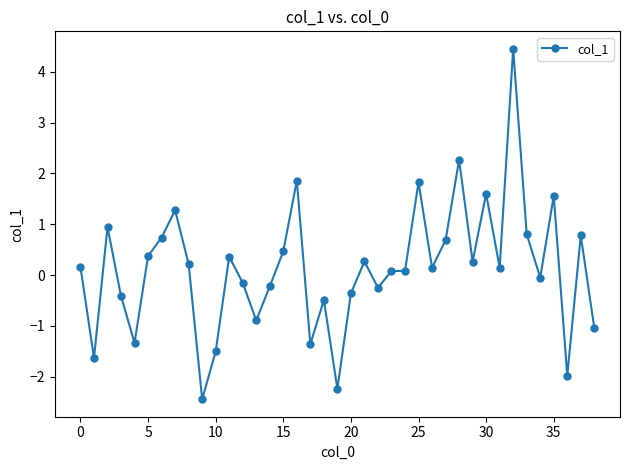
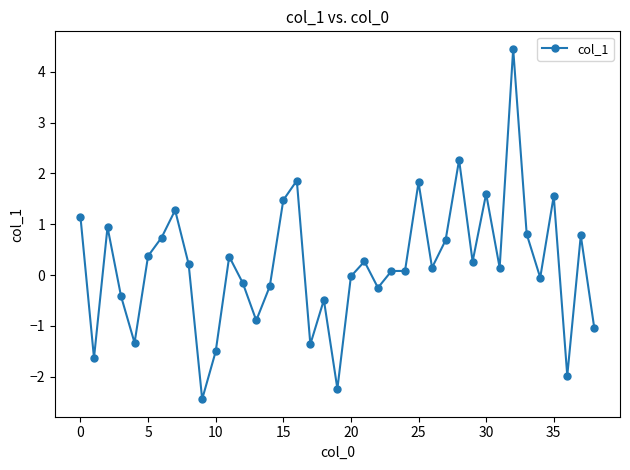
  {
-   "0": 0.2,
+   "0": 1.1,
    "5": 0.4,
    "10": -1.5,
-   "15": 0.5,
-   "20": -0.4,
+   "15": 1.5,
+   "20": 0.0,
    "25": 1.8,
    "30": 1.6,
    "35": 1.6
  }
